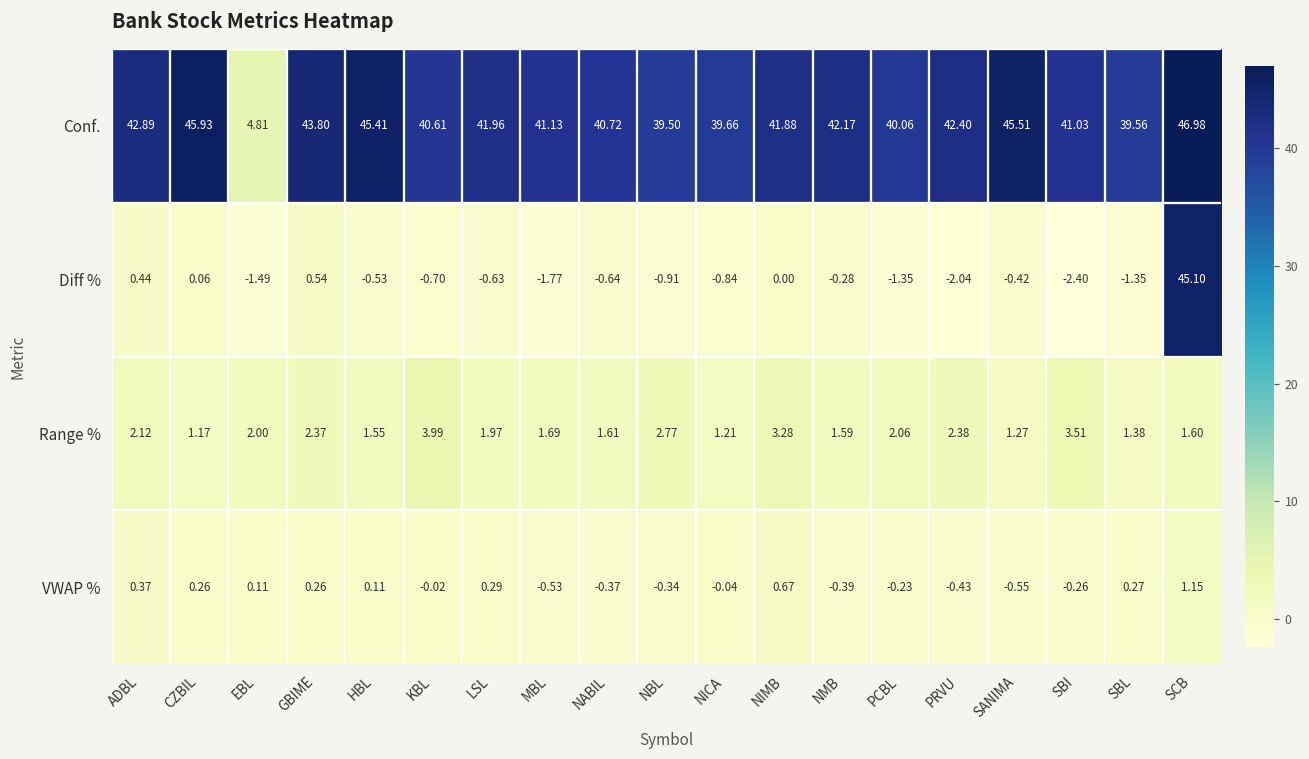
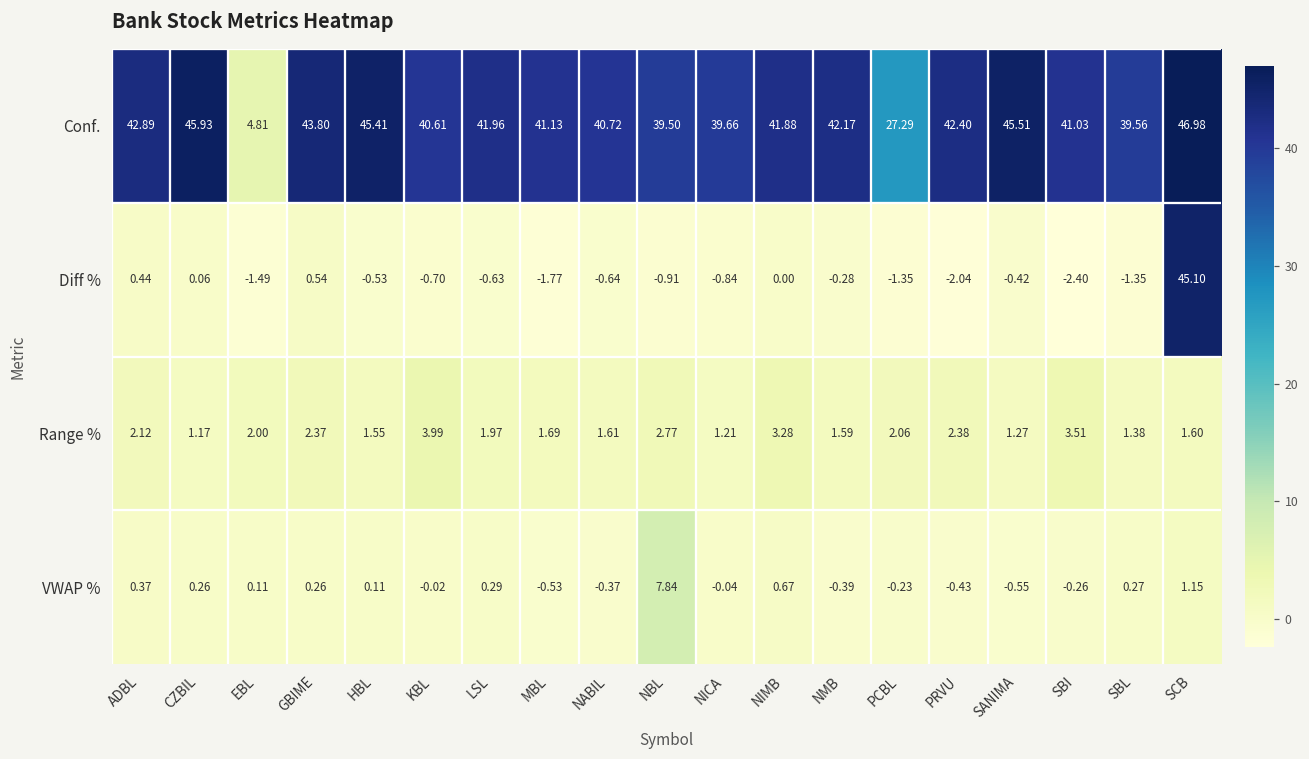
  {
    "Conf.": {
      "ADBL": 42.89,
      "CZBIL": 45.93,
      "EBL": 4.81,
      "GBIME": 43.80,
      "HBL": 45.41,
      "KBL": 40.61,
      "LSL": 41.96,
      "MBL": 41.13,
      "NABIL": 40.72,
      "NBL": 39.50,
      "NICA": 39.66,
      "NIMB": 41.88,
      "NMB": 42.17,
-     "PCBL": 40.06,
+     "PCBL": 27.29,
      "PRVU": 42.40,
      "SANIMA": 45.51,
      "SBI": 41.03,
      "SBL": 39.56,
      "SCB": 46.98
    },
    "Diff %": {
      "ADBL": 0.44,
      "CZBIL": 0.06,
      "EBL": -1.49,
      "GBIME": 0.54,
      "HBL": -0.53,
      "KBL": -0.70,
      "LSL": -0.63,
      "MBL": -1.77,
      "NABIL": -0.64,
      "NBL": -0.91,
      "NICA": -0.84,
      "NIMB": 0.00,
      "NMB": -0.28,
      "PCBL": -1.35,
      "PRVU": -2.04,
      "SANIMA": -0.42,
      "SBI": -2.40,
      "SBL": -1.35,
      "SCB": 45.10
    },
    "Range %": {
      "ADBL": 2.12,
      "CZBIL": 1.17,
      "EBL": 2.00,
      "GBIME": 2.37,
      "HBL": 1.55,
      "KBL": 3.99,
      "LSL": 1.97,
      "MBL": 1.69,
      "NABIL": 1.61,
      "NBL": 2.77,
      "NICA": 1.21,
      "NIMB": 3.28,
      "NMB": 1.59,
      "PCBL": 2.06,
      "PRVU": 2.38,
      "SANIMA": 1.27,
      "SBI": 3.51,
      "SBL": 1.38,
      "SCB": 1.60
    },
    "VWAP %": {
      "ADBL": 0.37,
      "CZBIL": 0.26,
      "EBL": 0.11,
      "GBIME": 0.26,
      "HBL": 0.11,
      "KBL": -0.02,
      "LSL": 0.29,
      "MBL": -0.53,
      "NABIL": -0.37,
-     "NBL": -0.34,
+     "NBL": 7.84,
      "NICA": -0.04,
      "NIMB": 0.67,
      "NMB": -0.39,
      "PCBL": -0.23,
      "PRVU": -0.43,
      "SANIMA": -0.55,
      "SBI": -0.26,
      "SBL": 0.27,
      "SCB": 1.15
    }
  }
